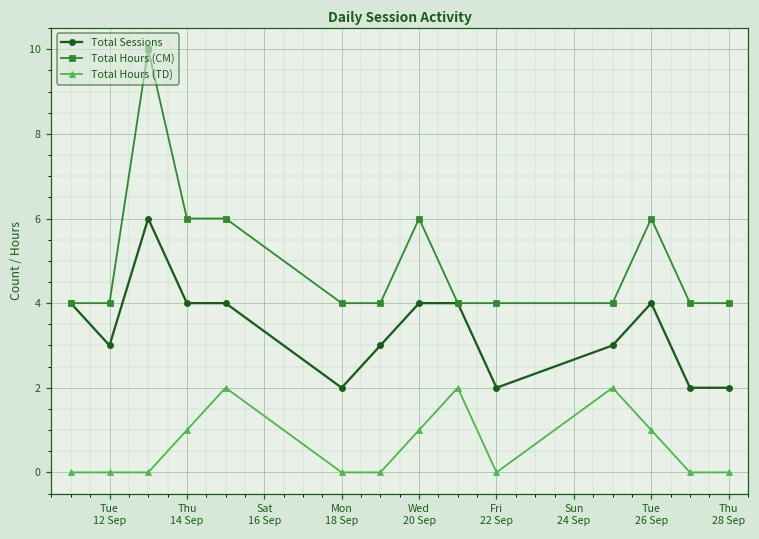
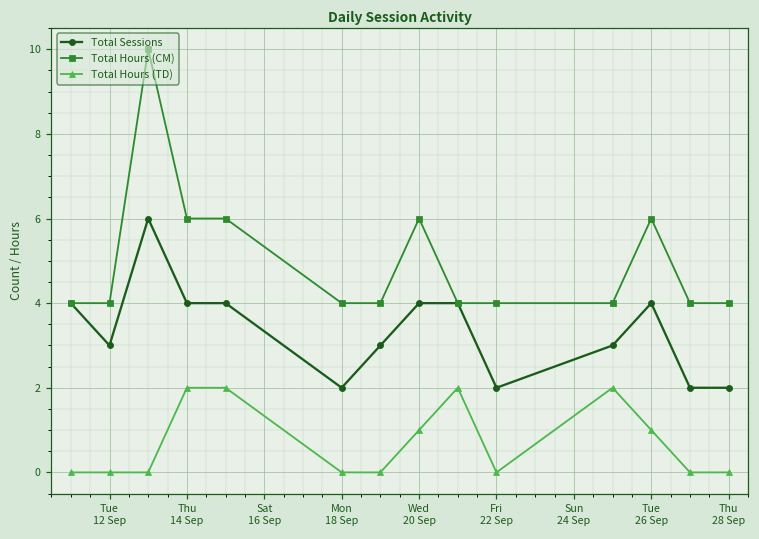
  {
    "Total Hours (TD)": {
      "Tue 12 Sep": 0,
-     "Thu 14 Sep": 1,
+     "Thu 14 Sep": 2,
      "Mon 18 Sep": 0,
      "Wed 20 Sep": 1,
      "Fri 22 Sep": 0,
      "Tue 26 Sep": 1,
      "Thu 28 Sep": 0
    }
  }
